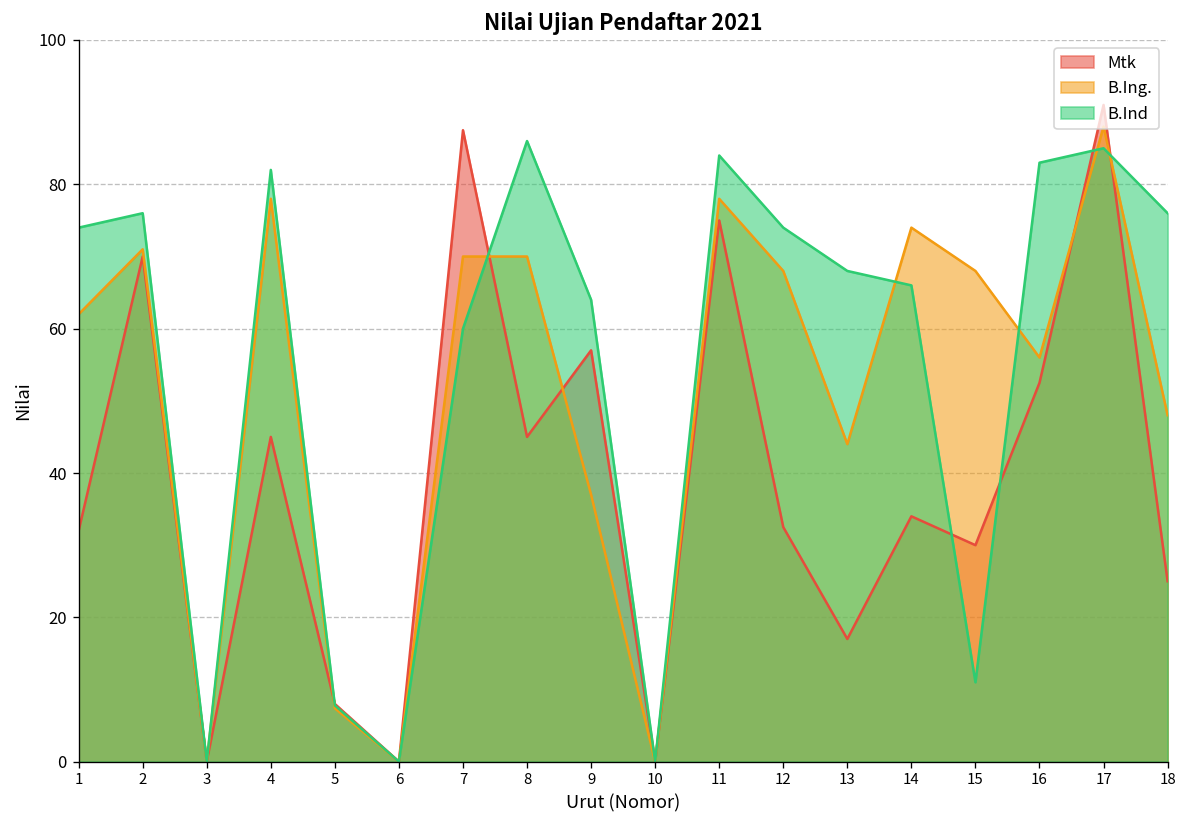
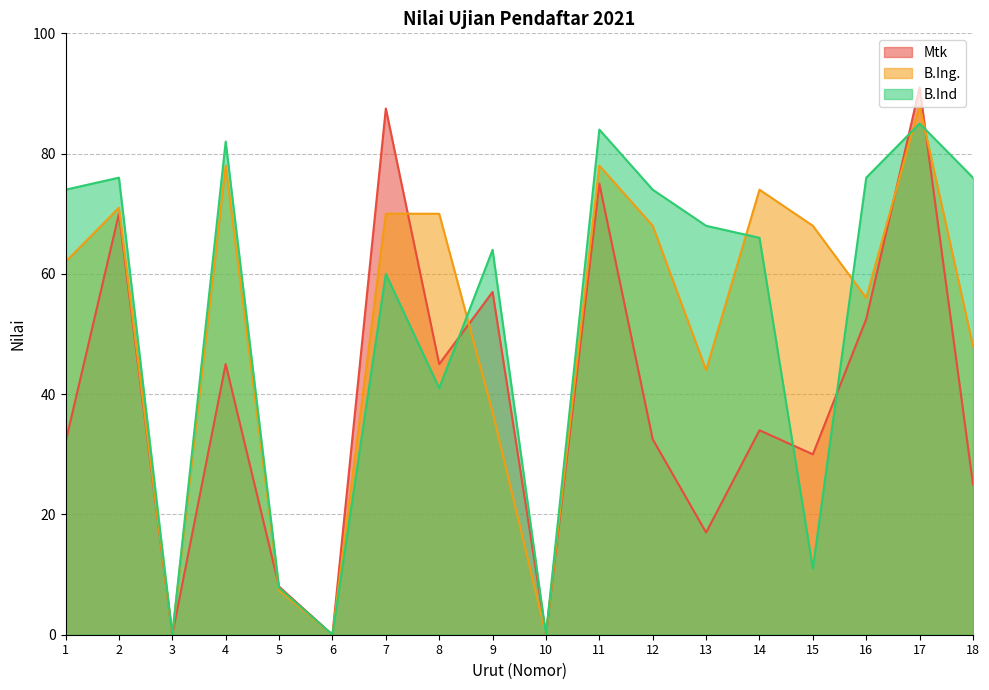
  {
    "Mtk": {
      "1": 32,
      "2": 70,
      "4": 45,
      "7": 88,
      "8": 45,
      "9": 57,
      "11": 75,
      "12": 33,
      "13": 17,
      "14": 34,
      "15": 30,
      "16": 53,
      "18": 25
    },
    "B.Ing.": {
      "1": 62,
      "2": 71,
      "4": 78,
      "7": 70,
      "8": 70,
      "9": 37,
      "11": 78,
      "12": 68,
      "13": 44,
      "14": 74,
      "15": 68,
      "16": 56,
      "18": 48
    },
    "B.Ind": {
      "1": 74,
      "2": 76,
      "4": 82,
      "7": 60,
-     "8": 86,
+     "8": 41,
      "9": 64,
      "11": 84,
      "12": 74,
      "13": 68,
      "14": 66,
      "15": 11,
-     "16": 83,
+     "16": 76,
      "17": 85,
      "18": 76
    }
  }
